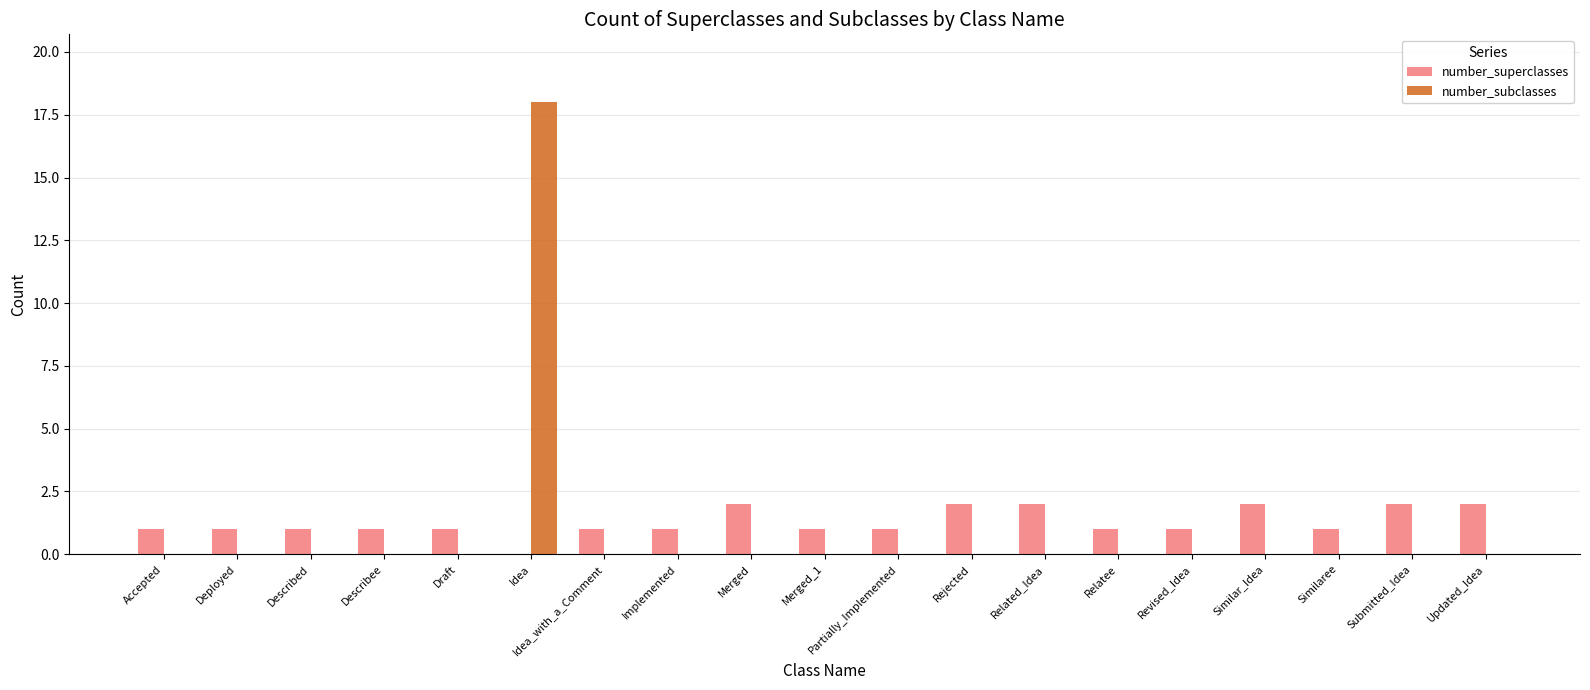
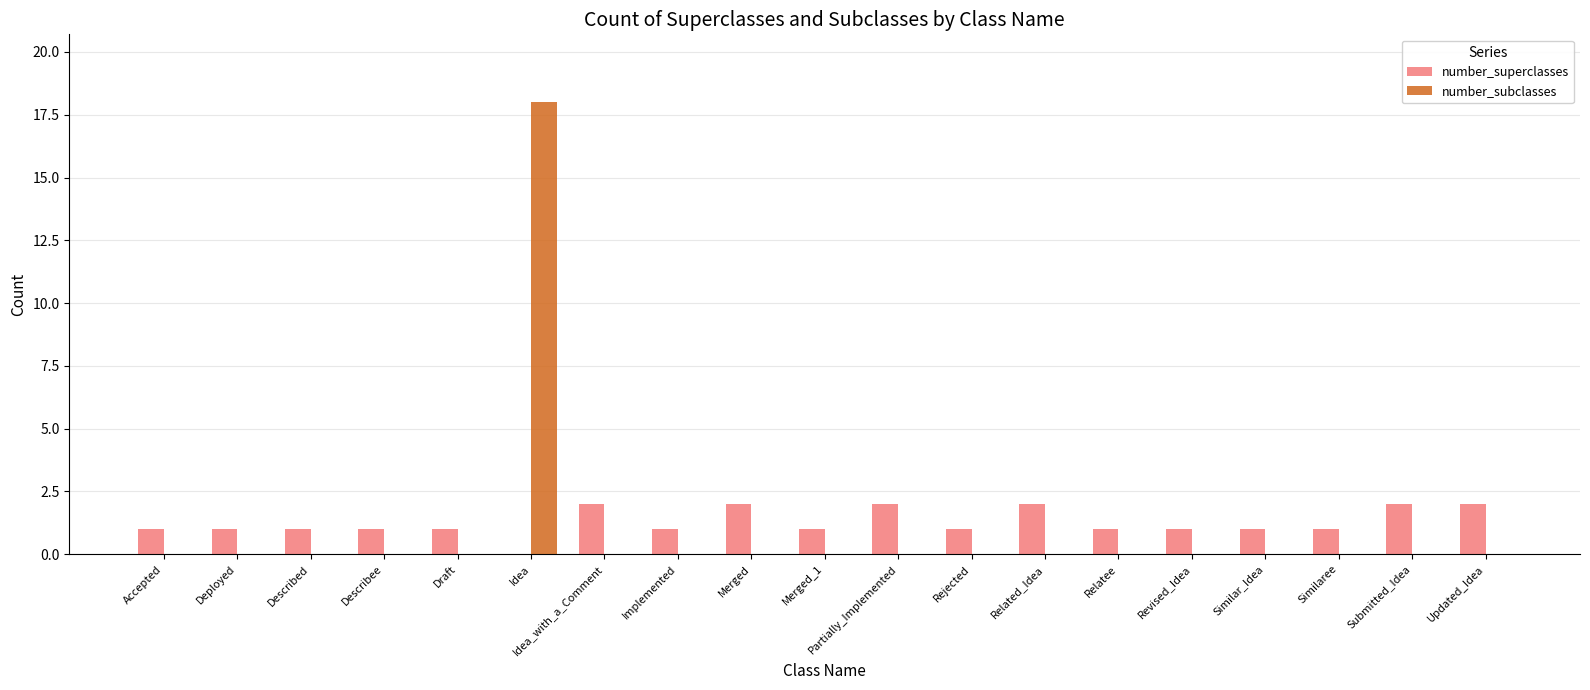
  {
    "number_superclasses": {
      "Accepted": 1,
      "Deployed": 1,
      "Described": 1,
      "Describee": 1,
      "Draft": 1,
      "Idea": 0,
-     "Idea_with_a_Comment": 1,
+     "Idea_with_a_Comment": 2,
      "Implemented": 1,
      "Merged": 2,
      "Merged_1": 1,
-     "Partially_Implemented": 1,
-     "Rejected": 2,
+     "Partially_Implemented": 2,
+     "Rejected": 1,
      "Related_Idea": 2,
      "Relatee": 1,
      "Revised_Idea": 1,
-     "Similar_Idea": 2,
+     "Similar_Idea": 1,
      "Similaree": 1,
      "Submitted_Idea": 2,
      "Updated_Idea": 2
    },
    "number_subclasses": {
      "Accepted": 0,
      "Deployed": 0,
      "Described": 0,
      "Describee": 0,
      "Draft": 0,
      "Idea": 18,
      "Idea_with_a_Comment": 0,
      "Implemented": 0,
      "Merged": 0,
      "Merged_1": 0,
      "Partially_Implemented": 0,
      "Rejected": 0,
      "Related_Idea": 0,
      "Relatee": 0,
      "Revised_Idea": 0,
      "Similar_Idea": 0,
      "Similaree": 0,
      "Submitted_Idea": 0,
      "Updated_Idea": 0
    }
  }
